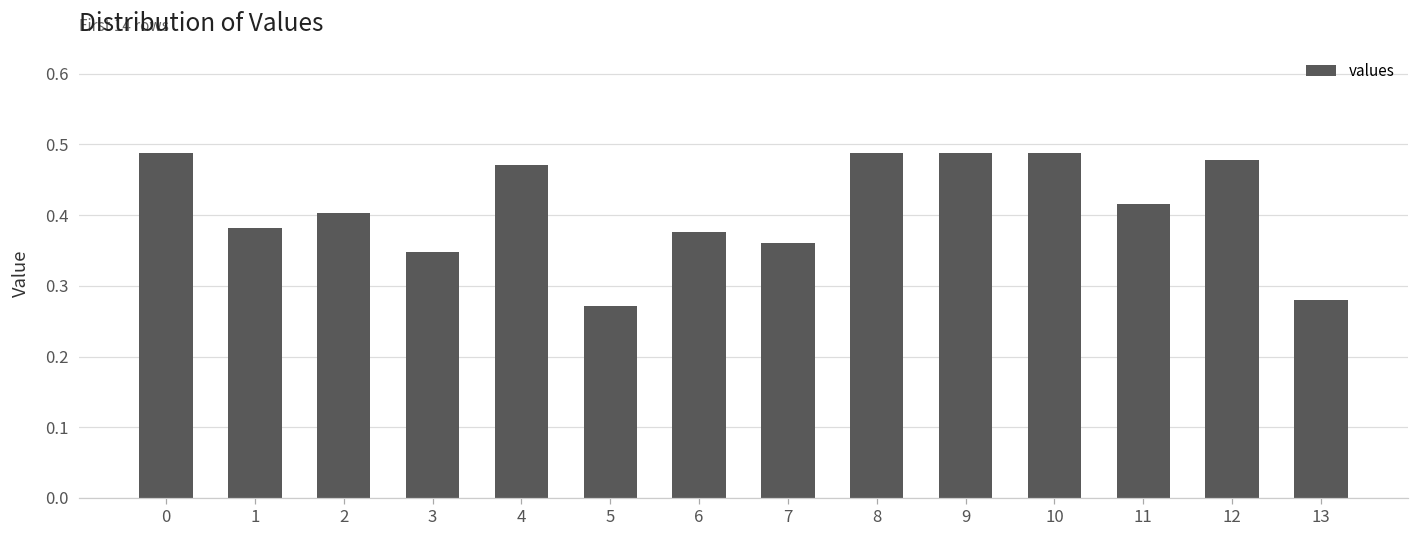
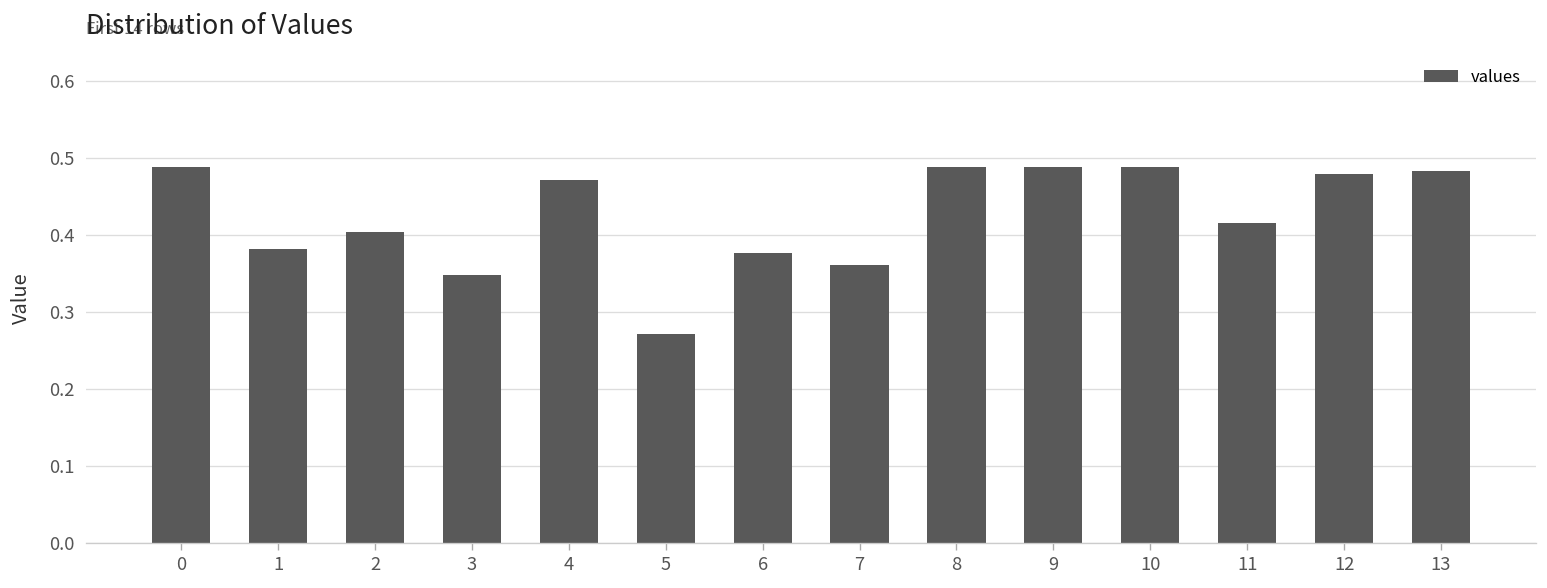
  {
    "0": 0.49,
    "1": 0.38,
    "2": 0.40,
    "3": 0.35,
    "4": 0.47,
    "5": 0.27,
    "6": 0.38,
    "7": 0.36,
    "8": 0.49,
    "9": 0.49,
    "10": 0.49,
    "11": 0.42,
    "12": 0.48,
-   "13": 0.28
+   "13": 0.48
  }
